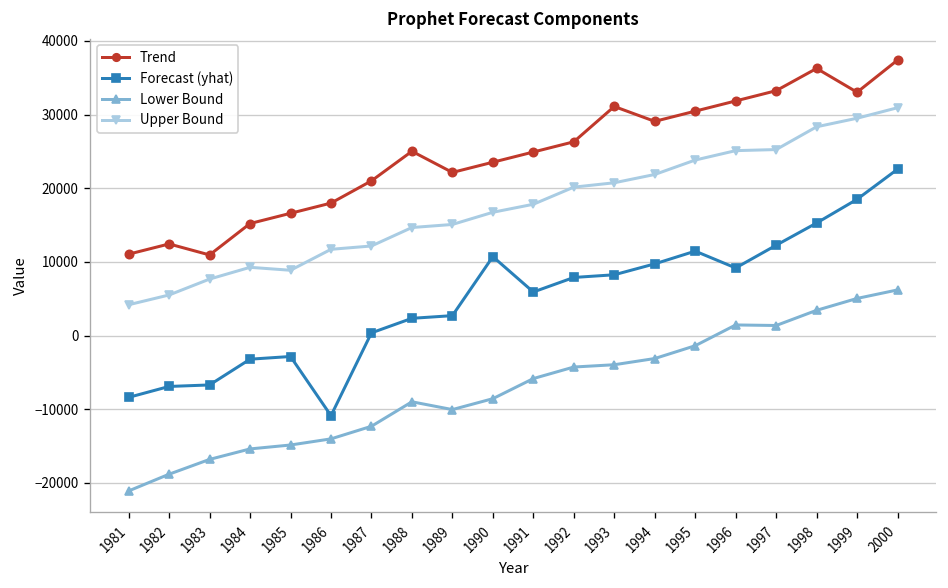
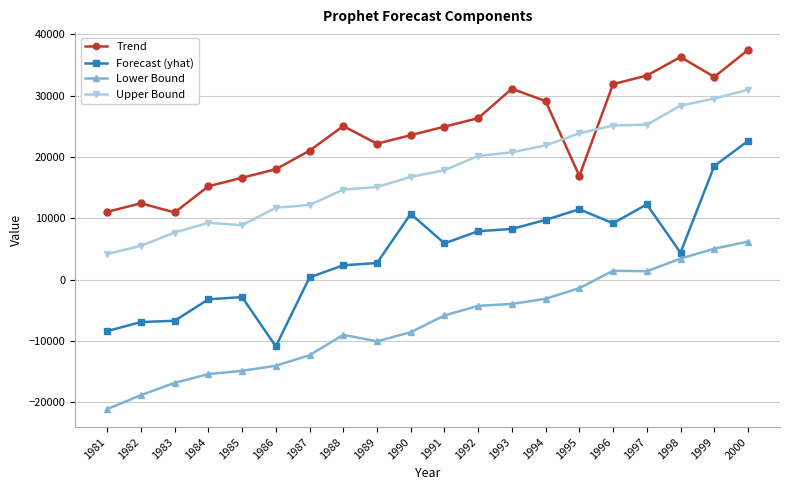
  {
    "Trend": {
      "1981": 11000,
      "1982": 12000,
      "1983": 11000,
      "1984": 15000,
      "1985": 17000,
      "1986": 18000,
      "1987": 21000,
      "1988": 25000,
      "1989": 22000,
      "1990": 24000,
      "1991": 25000,
      "1992": 26000,
      "1993": 31000,
      "1994": 29000,
-     "1995": 30000,
+     "1995": 17000,
      "1996": 32000,
      "1997": 33000,
      "1998": 36000,
      "1999": 33000,
      "2000": 37000
    },
    "Forecast (yhat)": {
      "1981": -8000,
      "1982": -7000,
      "1983": -7000,
      "1984": -3000,
      "1985": -3000,
      "1986": -11000,
      "1987": 0,
      "1988": 2000,
      "1989": 3000,
      "1990": 11000,
      "1991": 6000,
      "1992": 8000,
      "1993": 8000,
      "1994": 10000,
      "1995": 11000,
      "1996": 9000,
      "1997": 12000,
-     "1998": 15000,
+     "1998": 4000,
      "1999": 19000,
      "2000": 23000
    }
  }
